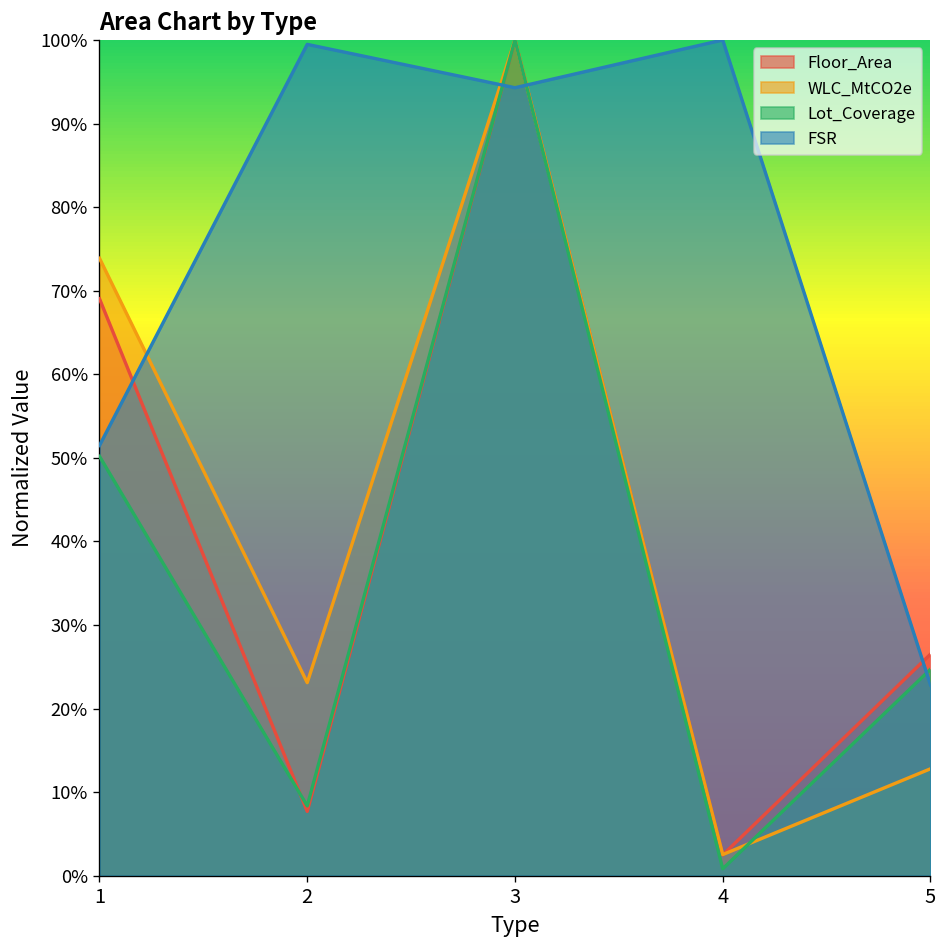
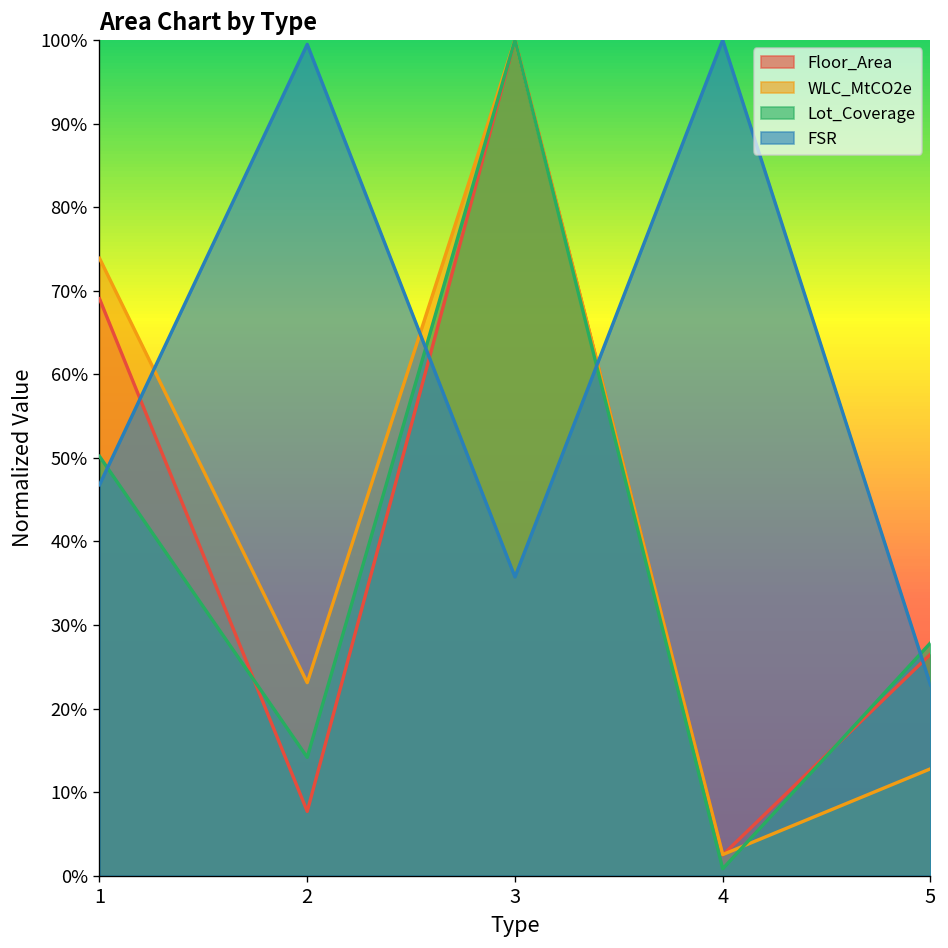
  {
    "Floor_Area": {
      "1": "69%",
      "2": "8%",
      "5": "26%"
    },
    "WLC_MtCO2e": {
      "1": "74%",
      "2": "23%",
      "5": "13%"
    },
    "Lot_Coverage": {
      "1": "50%",
-     "2": "8%",
+     "2": "14%",
      "4": "1%",
-     "5": "25%"
+     "5": "28%"
    },
    "FSR": {
-     "1": "51%",
+     "1": "47%",
      "2": "99%",
-     "3": "94%",
+     "3": "36%",
      "4": "100%",
      "5": "23%"
    }
  }
